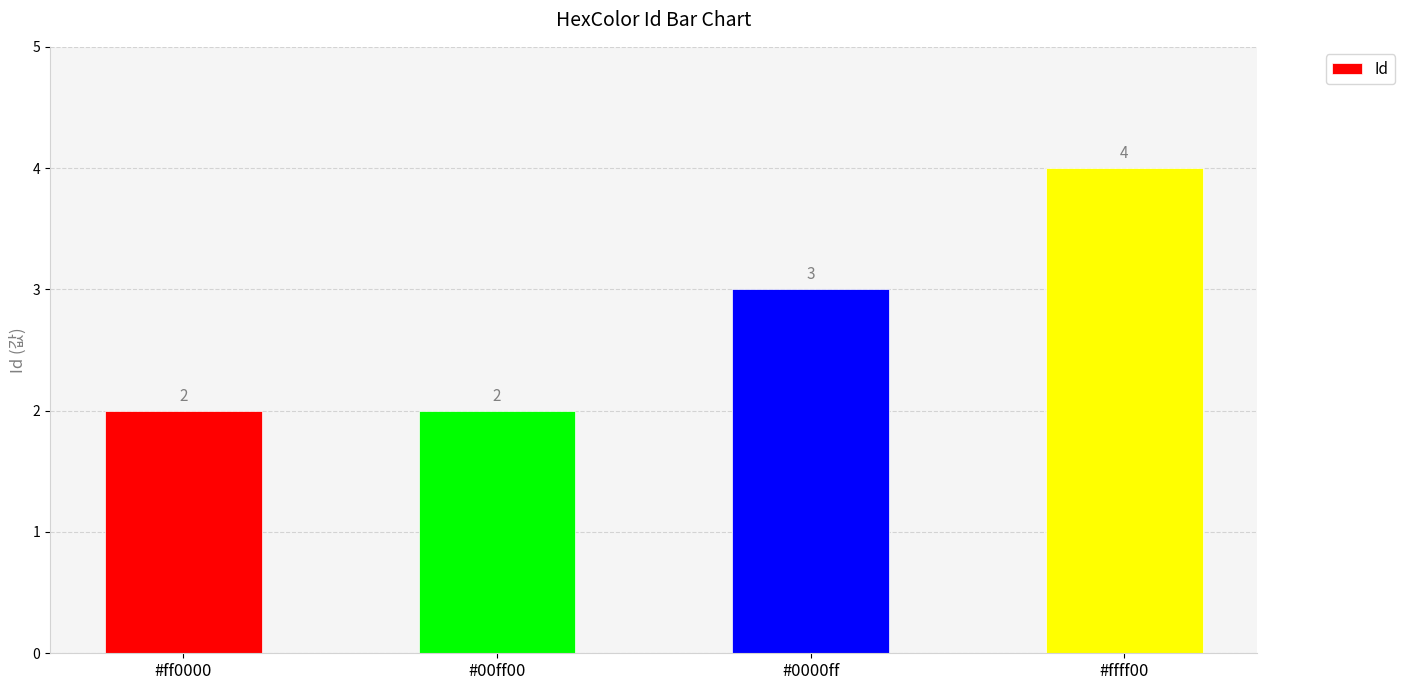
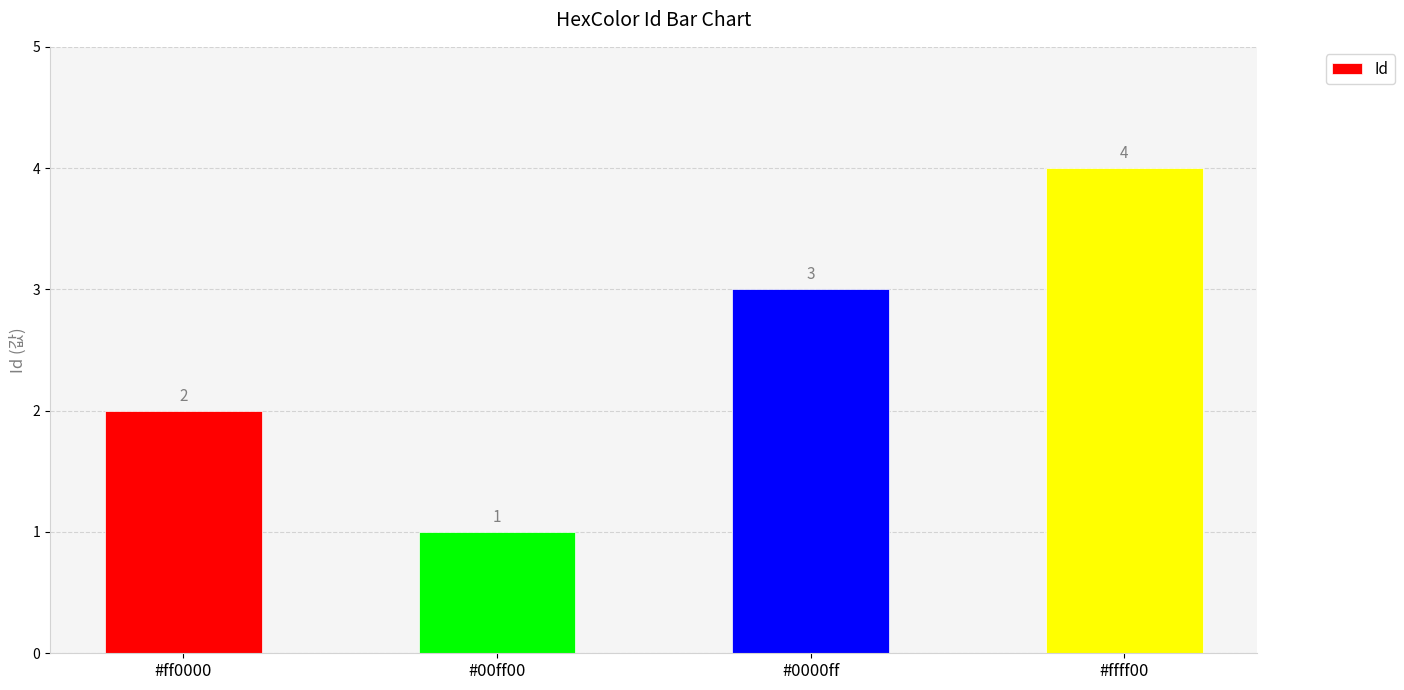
  {
    "#ff0000": 2,
-   "#00ff00": 2,
+   "#00ff00": 1,
    "#0000ff": 3,
    "#ffff00": 4
  }
